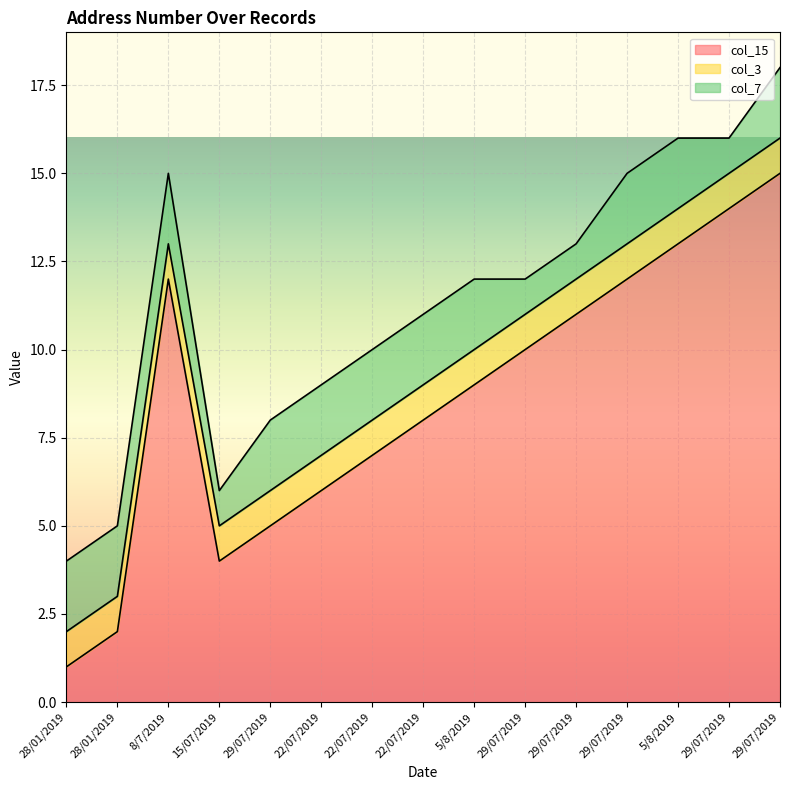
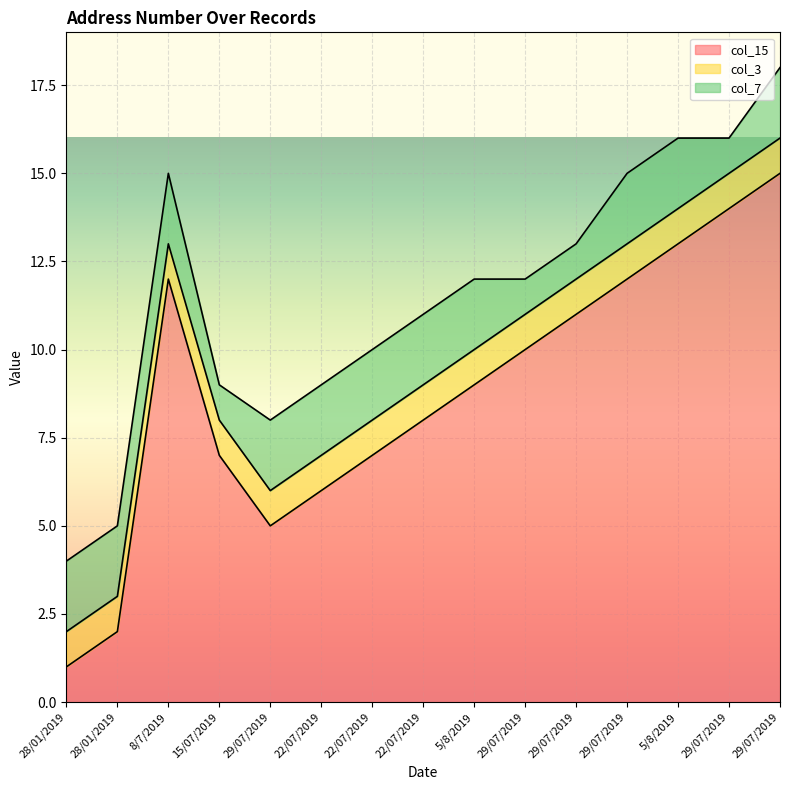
  {
    "col_15": {
      "8/7/2019": 12,
-     "15/07/2019": 4
+     "15/07/2019": 7
    },
    "col_3": {
      "8/7/2019": 1,
      "15/07/2019": 1
    },
    "col_7": {
      "8/7/2019": 2,
      "15/07/2019": 1
    }
  }
